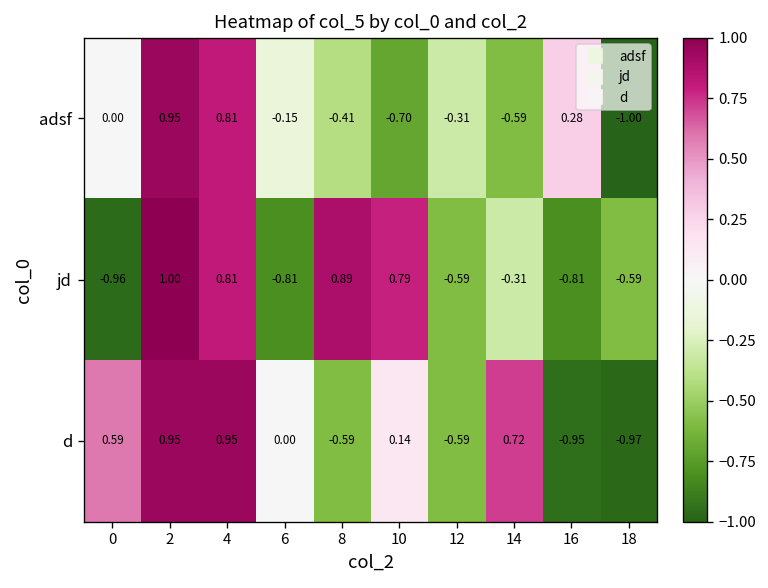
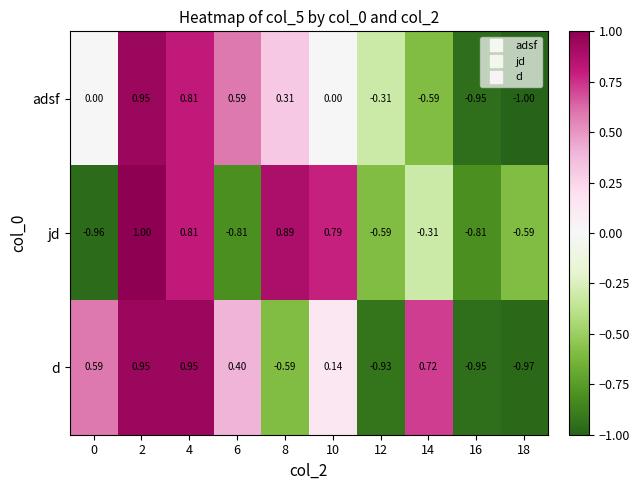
  {
    "adsf": {
      "0": 0.00,
      "2": 0.95,
      "4": 0.81,
-     "6": -0.15,
-     "8": -0.41,
-     "10": -0.70,
+     "6": 0.59,
+     "8": 0.31,
+     "10": 0.00,
      "12": -0.31,
      "14": -0.59,
-     "16": 0.28,
+     "16": -0.95,
      "18": -1.00
    },
    "jd": {
      "0": -0.96,
      "2": 1.00,
      "4": 0.81,
      "6": -0.81,
      "8": 0.89,
      "10": 0.79,
      "12": -0.59,
      "14": -0.31,
      "16": -0.81,
      "18": -0.59
    },
    "d": {
      "0": 0.59,
      "2": 0.95,
      "4": 0.95,
-     "6": 0.00,
+     "6": 0.40,
      "8": -0.59,
      "10": 0.14,
-     "12": -0.59,
+     "12": -0.93,
      "14": 0.72,
      "16": -0.95,
      "18": -0.97
    }
  }
